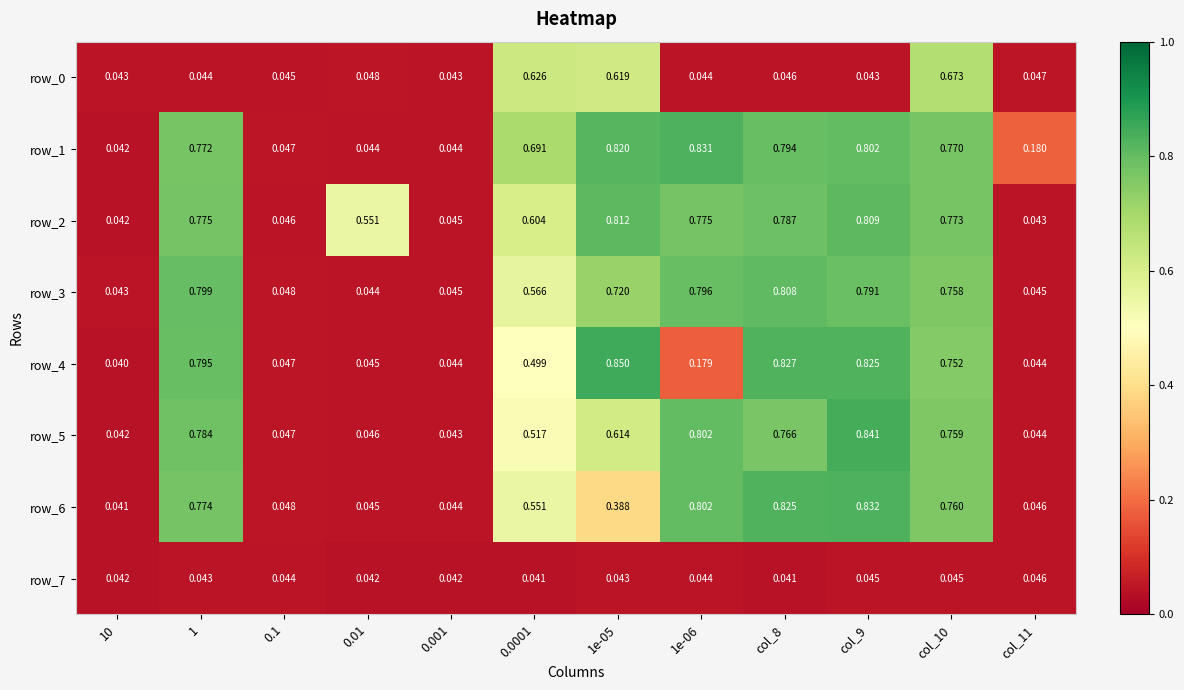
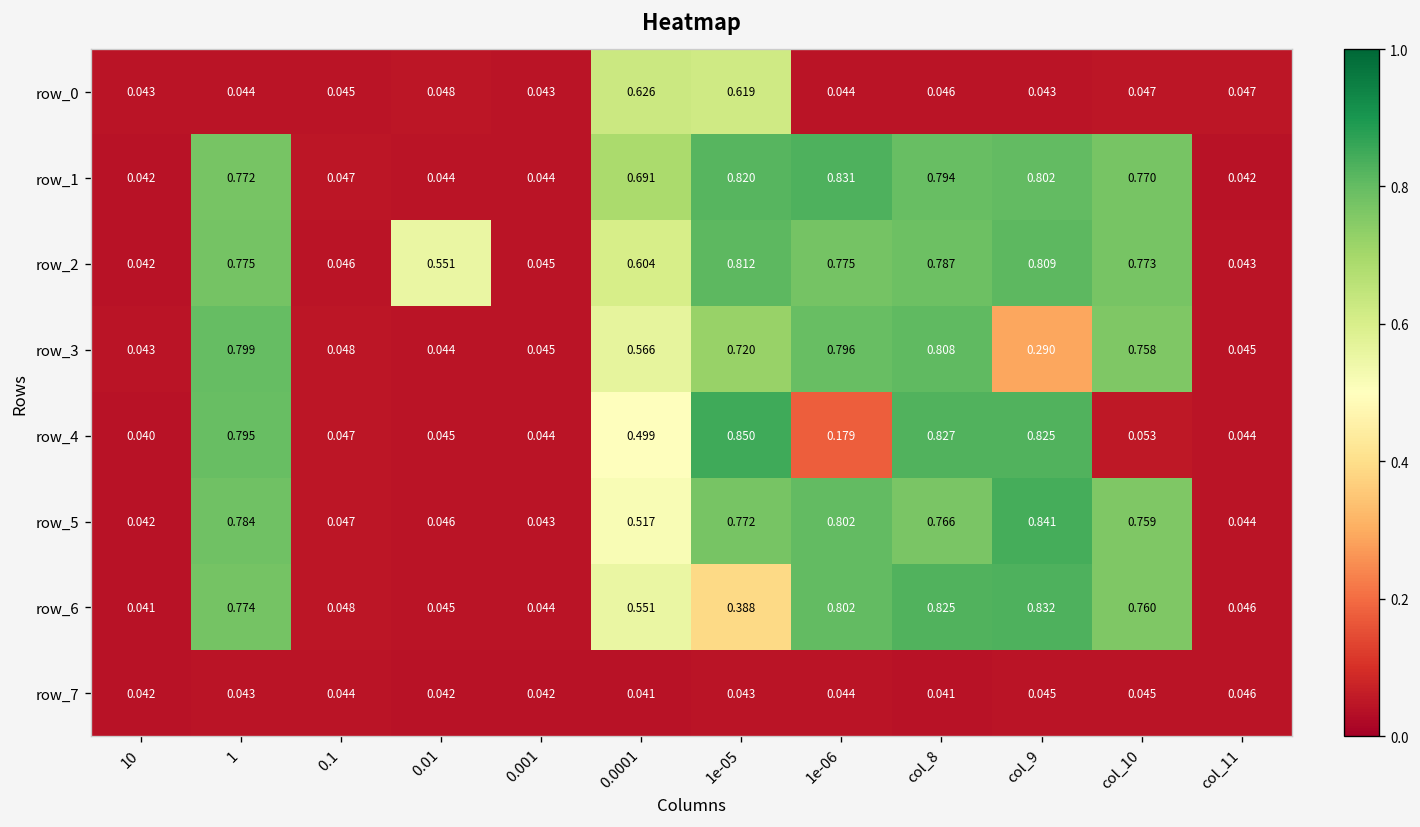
  {
    "row_0": {
      "10": 0.043,
      "1": 0.044,
      "0.1": 0.045,
      "0.01": 0.048,
      "0.001": 0.043,
      "0.0001": 0.626,
      "1e-05": 0.619,
      "1e-06": 0.044,
      "col_8": 0.046,
      "col_9": 0.043,
-     "col_10": 0.673,
+     "col_10": 0.047,
      "col_11": 0.047
    },
    "row_1": {
      "10": 0.042,
      "1": 0.772,
      "0.1": 0.047,
      "0.01": 0.044,
      "0.001": 0.044,
      "0.0001": 0.691,
      "1e-05": 0.820,
      "1e-06": 0.831,
      "col_8": 0.794,
      "col_9": 0.802,
      "col_10": 0.770,
-     "col_11": 0.180
+     "col_11": 0.042
    },
    "row_2": {
      "10": 0.042,
      "1": 0.775,
      "0.1": 0.046,
      "0.01": 0.551,
      "0.001": 0.045,
      "0.0001": 0.604,
      "1e-05": 0.812,
      "1e-06": 0.775,
      "col_8": 0.787,
      "col_9": 0.809,
      "col_10": 0.773,
      "col_11": 0.043
    },
    "row_3": {
      "10": 0.043,
      "1": 0.799,
      "0.1": 0.048,
      "0.01": 0.044,
      "0.001": 0.045,
      "0.0001": 0.566,
      "1e-05": 0.720,
      "1e-06": 0.796,
      "col_8": 0.808,
-     "col_9": 0.791,
+     "col_9": 0.290,
      "col_10": 0.758,
      "col_11": 0.045
    },
    "row_4": {
      "10": 0.040,
      "1": 0.795,
      "0.1": 0.047,
      "0.01": 0.045,
      "0.001": 0.044,
      "0.0001": 0.499,
      "1e-05": 0.850,
      "1e-06": 0.179,
      "col_8": 0.827,
      "col_9": 0.825,
-     "col_10": 0.752,
+     "col_10": 0.053,
      "col_11": 0.044
    },
    "row_5": {
      "10": 0.042,
      "1": 0.784,
      "0.1": 0.047,
      "0.01": 0.046,
      "0.001": 0.043,
      "0.0001": 0.517,
-     "1e-05": 0.614,
+     "1e-05": 0.772,
      "1e-06": 0.802,
      "col_8": 0.766,
      "col_9": 0.841,
      "col_10": 0.759,
      "col_11": 0.044
    },
    "row_6": {
      "10": 0.041,
      "1": 0.774,
      "0.1": 0.048,
      "0.01": 0.045,
      "0.001": 0.044,
      "0.0001": 0.551,
      "1e-05": 0.388,
      "1e-06": 0.802,
      "col_8": 0.825,
      "col_9": 0.832,
      "col_10": 0.760,
      "col_11": 0.046
    },
    "row_7": {
      "10": 0.042,
      "1": 0.043,
      "0.1": 0.044,
      "0.01": 0.042,
      "0.001": 0.042,
      "0.0001": 0.041,
      "1e-05": 0.043,
      "1e-06": 0.044,
      "col_8": 0.041,
      "col_9": 0.045,
      "col_10": 0.045,
      "col_11": 0.046
    }
  }
